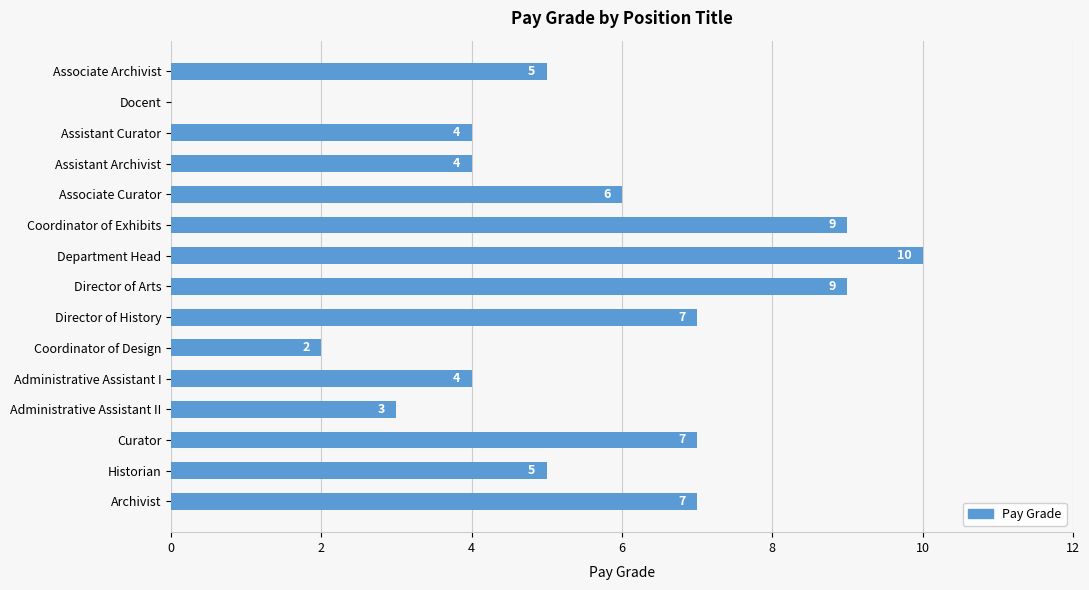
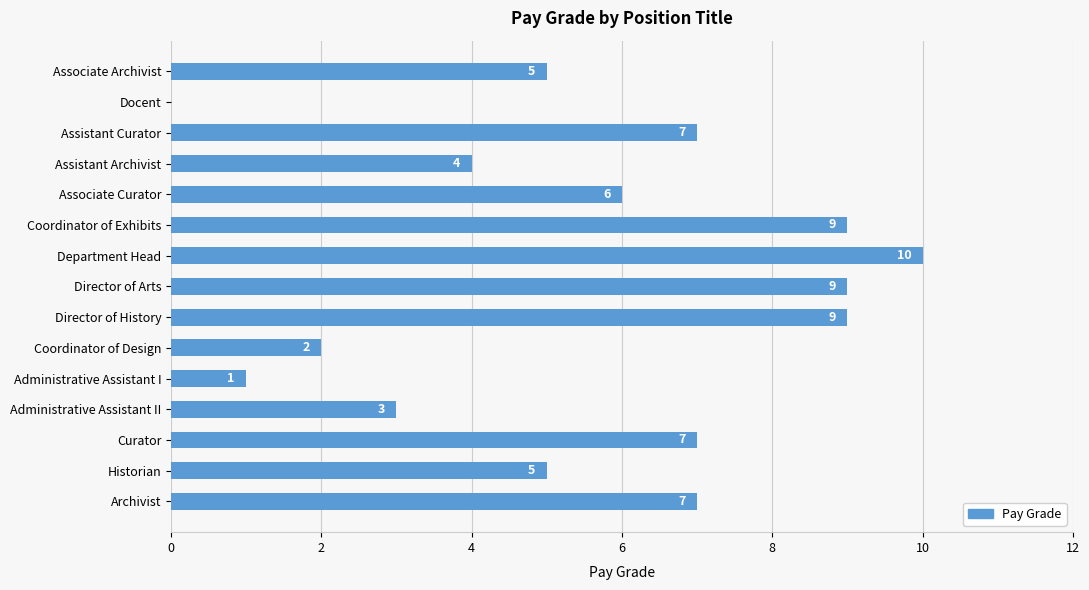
  {
    "Associate Archivist": 5,
-   "Assistant Curator": 4,
+   "Assistant Curator": 7,
    "Assistant Archivist": 4,
    "Associate Curator": 6,
    "Coordinator of Exhibits": 9,
    "Department Head": 10,
    "Director of Arts": 9,
-   "Director of History": 7,
+   "Director of History": 9,
    "Coordinator of Design": 2,
-   "Administrative Assistant I": 4,
+   "Administrative Assistant I": 1,
    "Administrative Assistant II": 3,
    "Curator": 7,
    "Historian": 5,
    "Archivist": 7
  }
